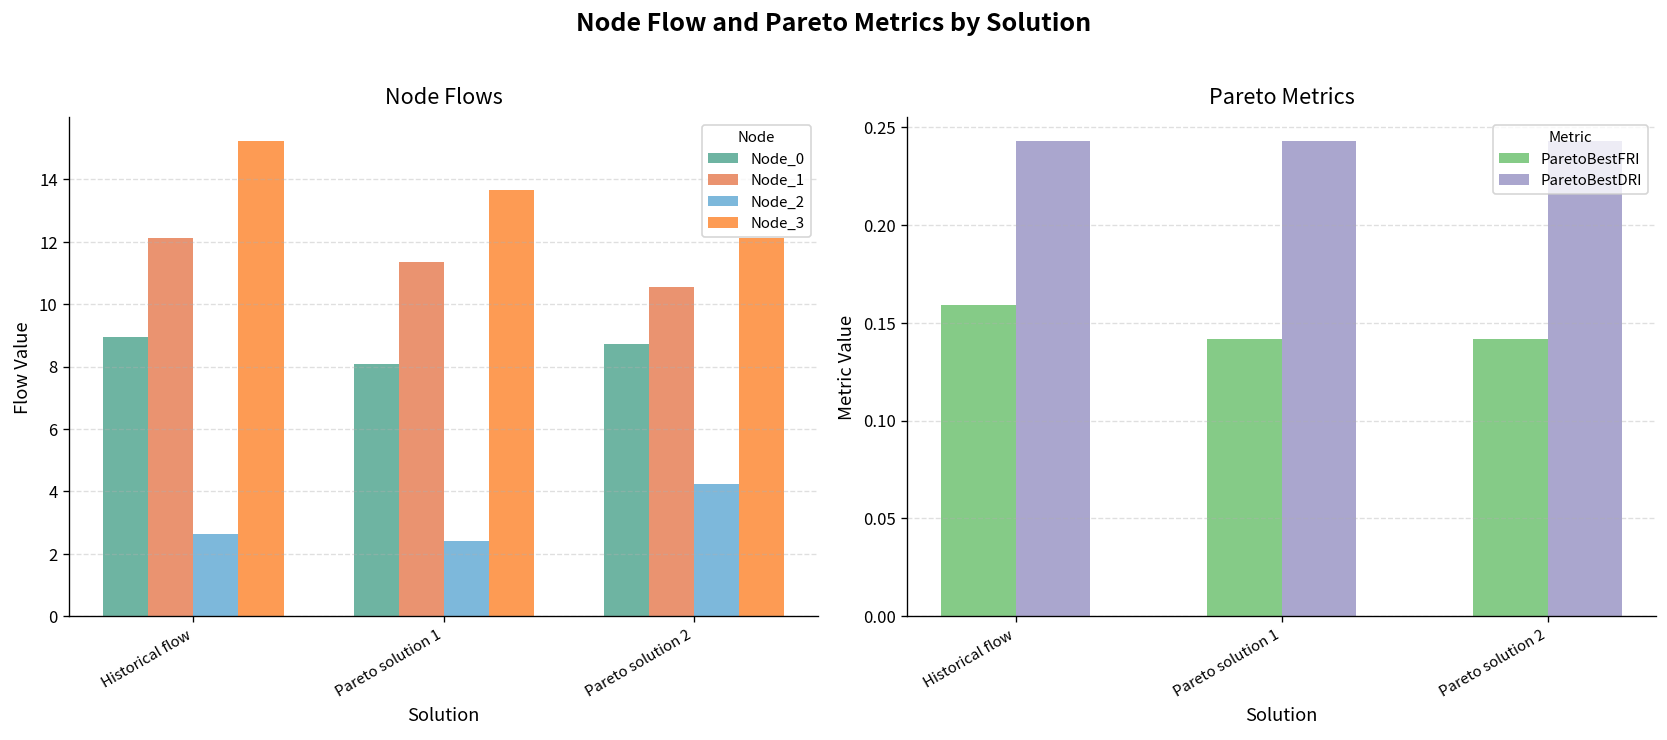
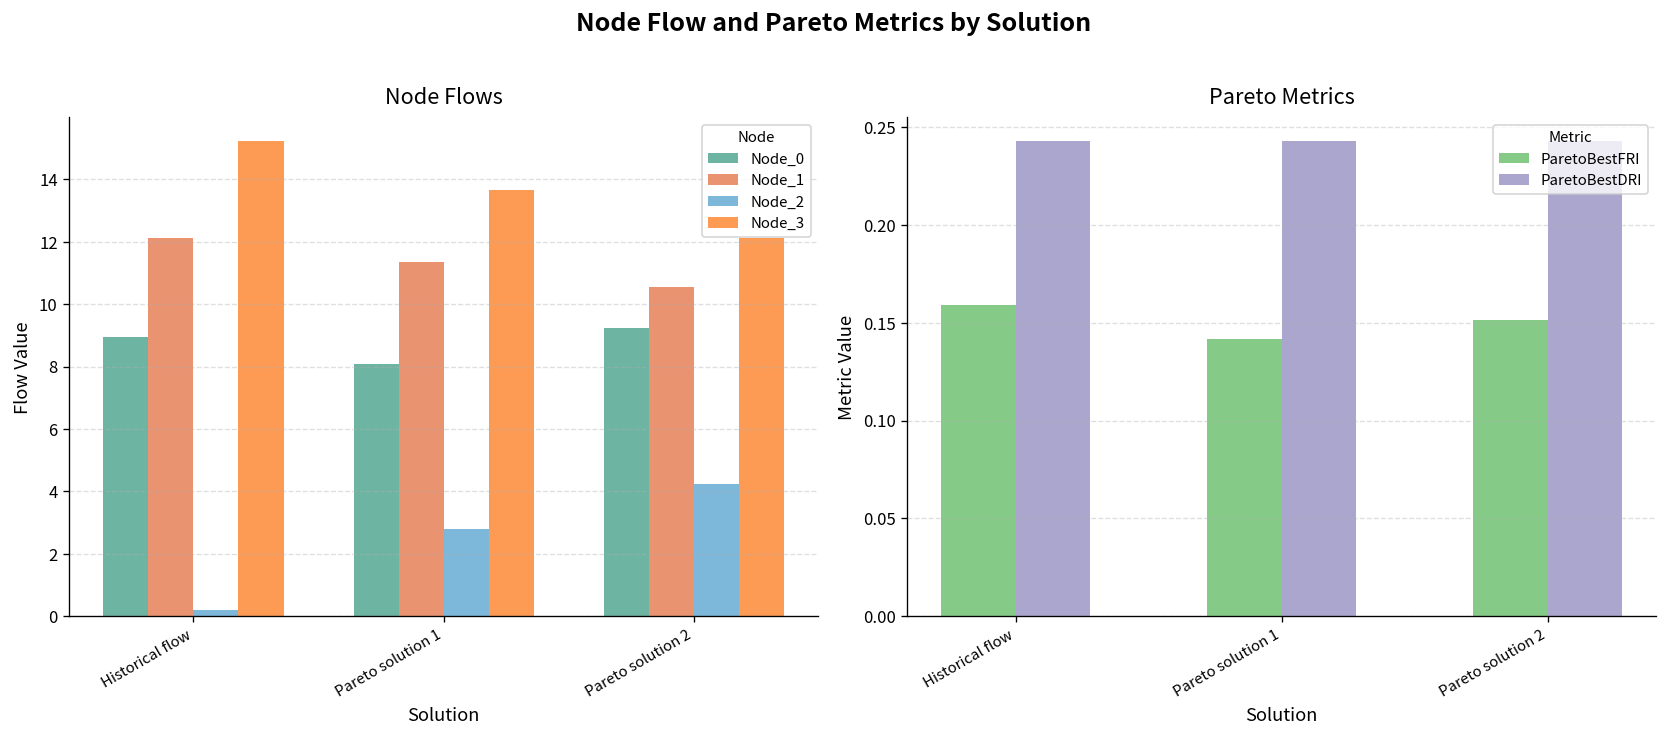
  {
    "Node Flows": {
      "Node_0": {
        "Historical flow": 9.0,
        "Pareto solution 1": 8.1,
-       "Pareto solution 2": 8.7
+       "Pareto solution 2": 9.2
      },
      "Node_2": {
-       "Historical flow": 2.6,
-       "Pareto solution 1": 2.4,
+       "Historical flow": 0.2,
+       "Pareto solution 1": 2.8,
        "Pareto solution 2": 4.2
      }
    },
    "Pareto Metrics": {
      "ParetoBestFRI": {
        "Historical flow": 0.159,
        "Pareto solution 1": 0.142,
-       "Pareto solution 2": 0.142
+       "Pareto solution 2": 0.151
      },
      "ParetoBestDRI": {
        "Historical flow": 0.243,
        "Pareto solution 1": 0.243
      }
    }
  }
